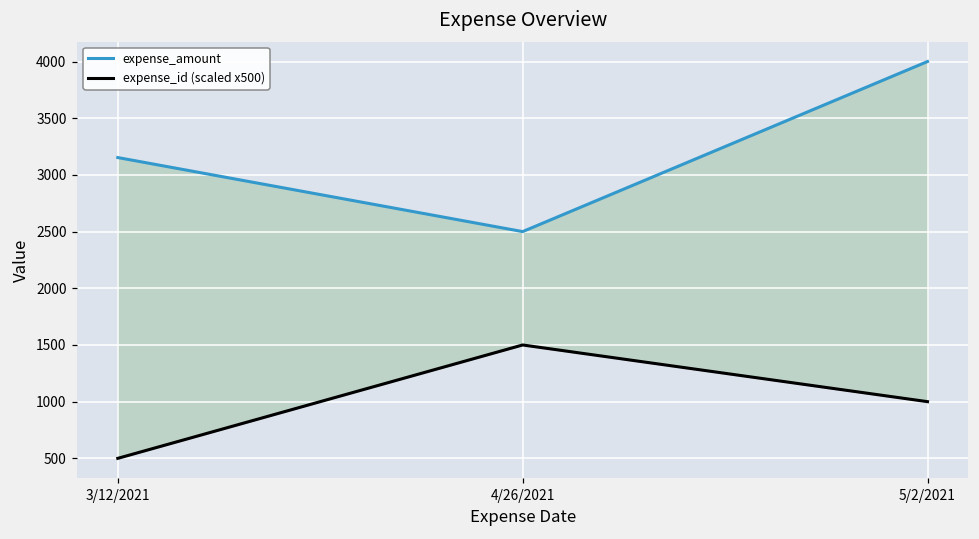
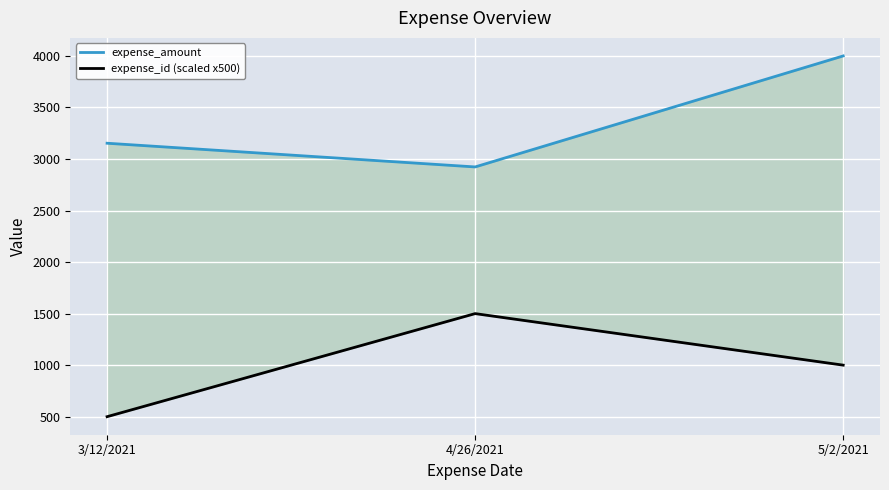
  {
    "expense_amount": {
      "3/12/2021": 3150,
-     "4/26/2021": 2500,
+     "4/26/2021": 2920,
      "5/2/2021": 4000
    },
    "expense_id (scaled x500)": {
      "3/12/2021": 500,
      "4/26/2021": 1500,
      "5/2/2021": 1000
    }
  }
